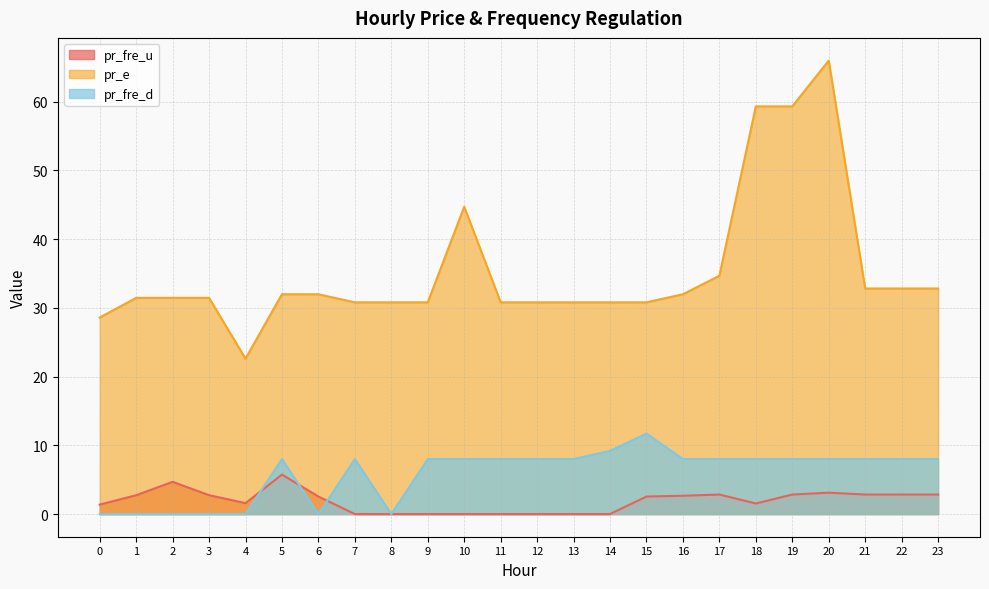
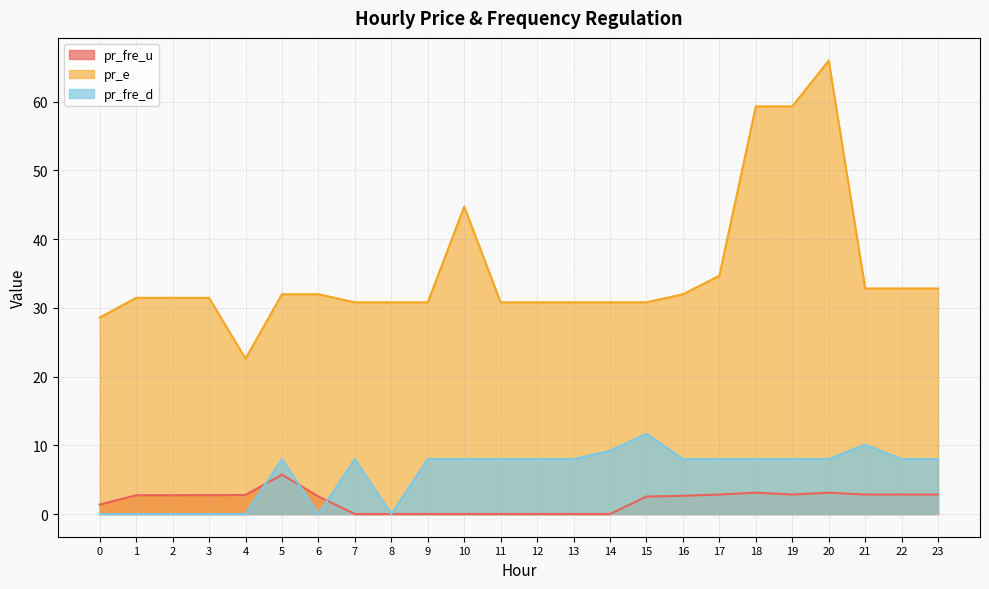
  {
    "pr_fre_u": {
      "0": 1,
      "1": 3,
-     "2": 5,
+     "2": 3,
      "3": 3,
-     "4": 2,
+     "4": 3,
      "5": 6,
      "6": 3,
      "7": 0,
      "9": 0,
      "10": 0,
      "11": 0,
      "12": 0,
      "13": 0,
      "14": 0,
      "15": 3,
      "16": 3,
      "17": 3,
-     "18": 2,
+     "18": 3,
      "19": 3,
      "20": 3,
      "21": 3,
      "22": 3,
      "23": 3
    },
    "pr_e": {
      "0": 29,
      "1": 31,
      "2": 31,
      "3": 31,
      "4": 23,
      "5": 32,
      "6": 32,
      "7": 31,
      "8": 31,
      "9": 31,
      "10": 45,
      "11": 31,
      "12": 31,
      "13": 31,
      "14": 31,
      "15": 31,
      "16": 32,
      "17": 35,
      "18": 59,
      "19": 59,
      "20": 66,
      "21": 33,
      "22": 33,
      "23": 33
    },
    "pr_fre_d": {
      "0": 0,
      "1": 0,
      "2": 0,
      "3": 0,
      "4": 0,
      "5": 8,
      "6": 0,
      "7": 8,
      "9": 8,
      "10": 8,
      "11": 8,
      "12": 8,
      "13": 8,
      "14": 9,
      "15": 12,
      "16": 8,
      "17": 8,
      "18": 8,
      "19": 8,
      "20": 8,
-     "21": 8,
+     "21": 10,
      "22": 8,
      "23": 8
    }
  }
